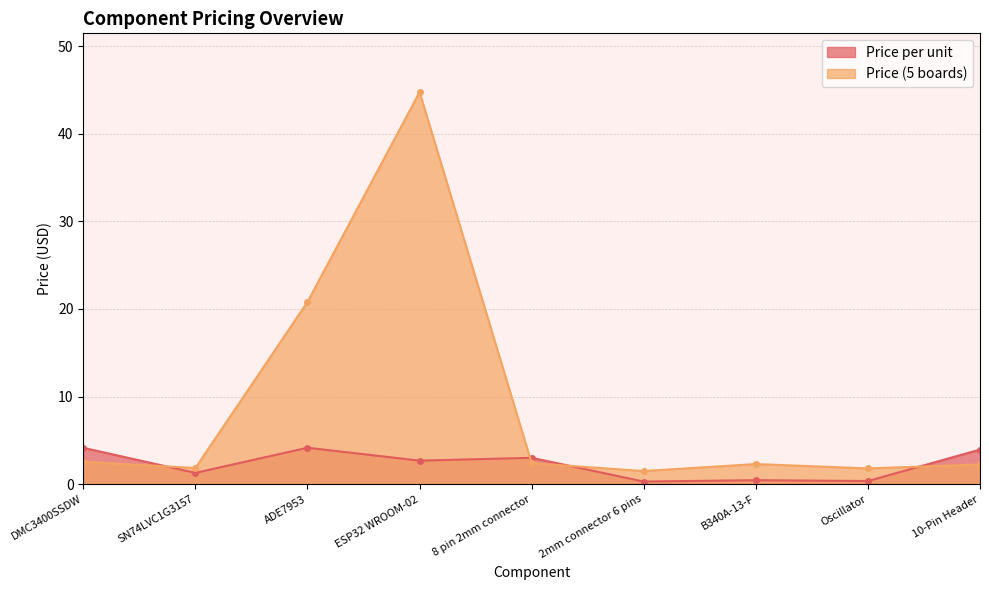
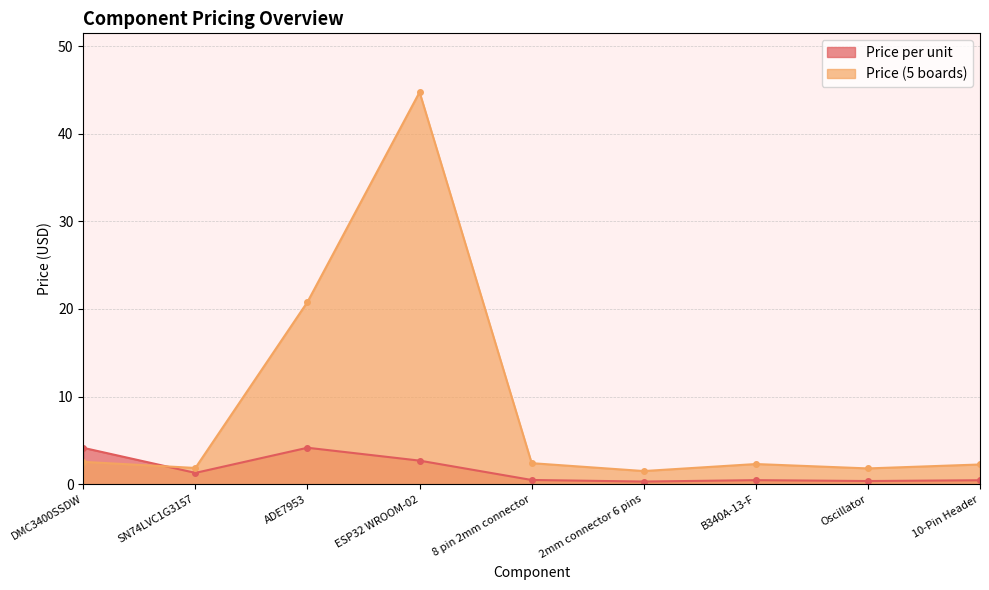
  {
    "Price per unit": {
      "DMC3400SSDW": 4,
      "SN74LVC1G3157": 1,
      "ADE7953": 4,
      "ESP32 WROOM-02": 3,
-     "8 pin 2mm connector": 3,
+     "8 pin 2mm connector": 0,
      "2mm connector 6 pins": 0,
      "B340A-13-F": 0,
      "Oscillator": 0,
-     "10-Pin Header": 4
+     "10-Pin Header": 0
    },
    "Price (5 boards)": {
      "DMC3400SSDW": 3,
      "SN74LVC1G3157": 2,
      "ADE7953": 21,
      "ESP32 WROOM-02": 45,
      "8 pin 2mm connector": 2,
      "2mm connector 6 pins": 2,
      "B340A-13-F": 2,
      "Oscillator": 2,
      "10-Pin Header": 2
    }
  }
